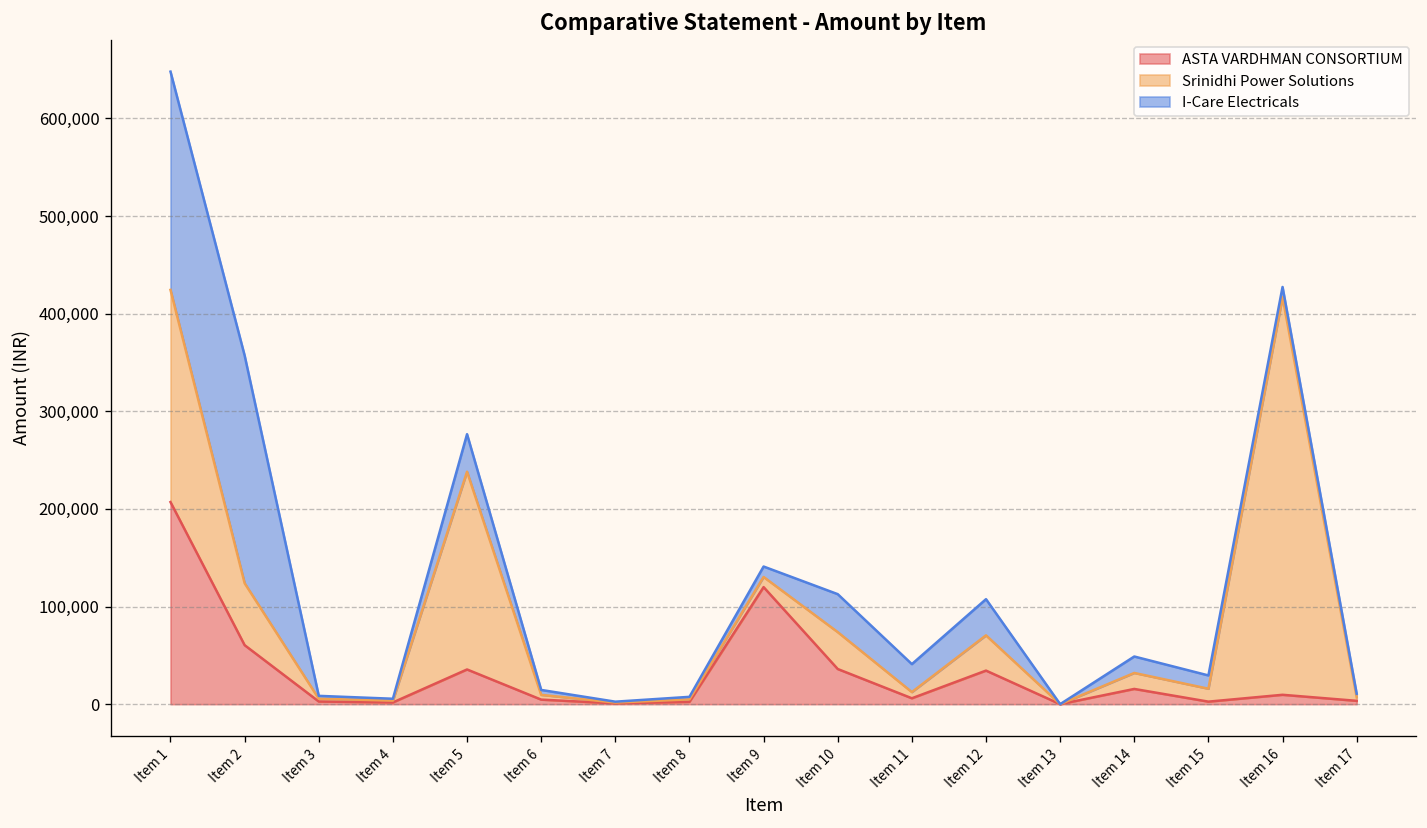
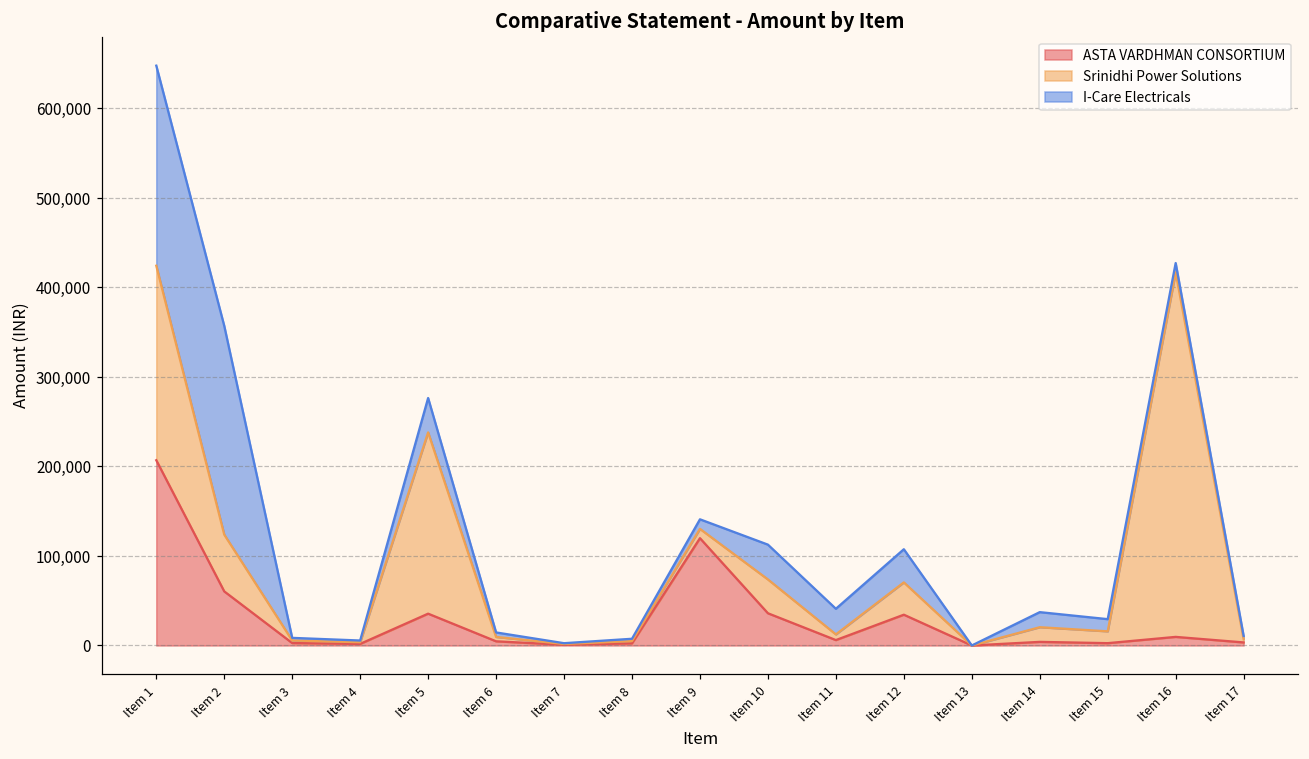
  {
    "ASTA VARDHMAN CONSORTIUM": {
      "Item 1": "210,000",
      "Item 2": "60,000",
      "Item 5": "40,000",
      "Item 6": "0",
      "Item 9": "120,000",
      "Item 10": "40,000",
      "Item 11": "10,000",
      "Item 12": "30,000",
-     "Item 14": "20,000",
+     "Item 14": "0",
      "Item 15": "0",
      "Item 16": "10,000",
      "Item 17": "0"
    },
    "Srinidhi Power Solutions": {
      "Item 1": "220,000",
      "Item 2": "60,000",
      "Item 5": "200,000",
      "Item 6": "0",
      "Item 9": "10,000",
      "Item 10": "40,000",
      "Item 11": "10,000",
      "Item 12": "40,000",
      "Item 14": "20,000",
      "Item 15": "10,000",
      "Item 16": "410,000",
      "Item 17": "0"
    },
    "I-Care Electricals": {
      "Item 1": "220,000",
      "Item 2": "230,000",
      "Item 5": "40,000",
      "Item 6": "10,000",
      "Item 9": "10,000",
      "Item 10": "40,000",
      "Item 11": "30,000",
      "Item 12": "40,000",
      "Item 14": "20,000",
      "Item 15": "10,000",
      "Item 16": "10,000",
      "Item 17": "0"
    }
  }
